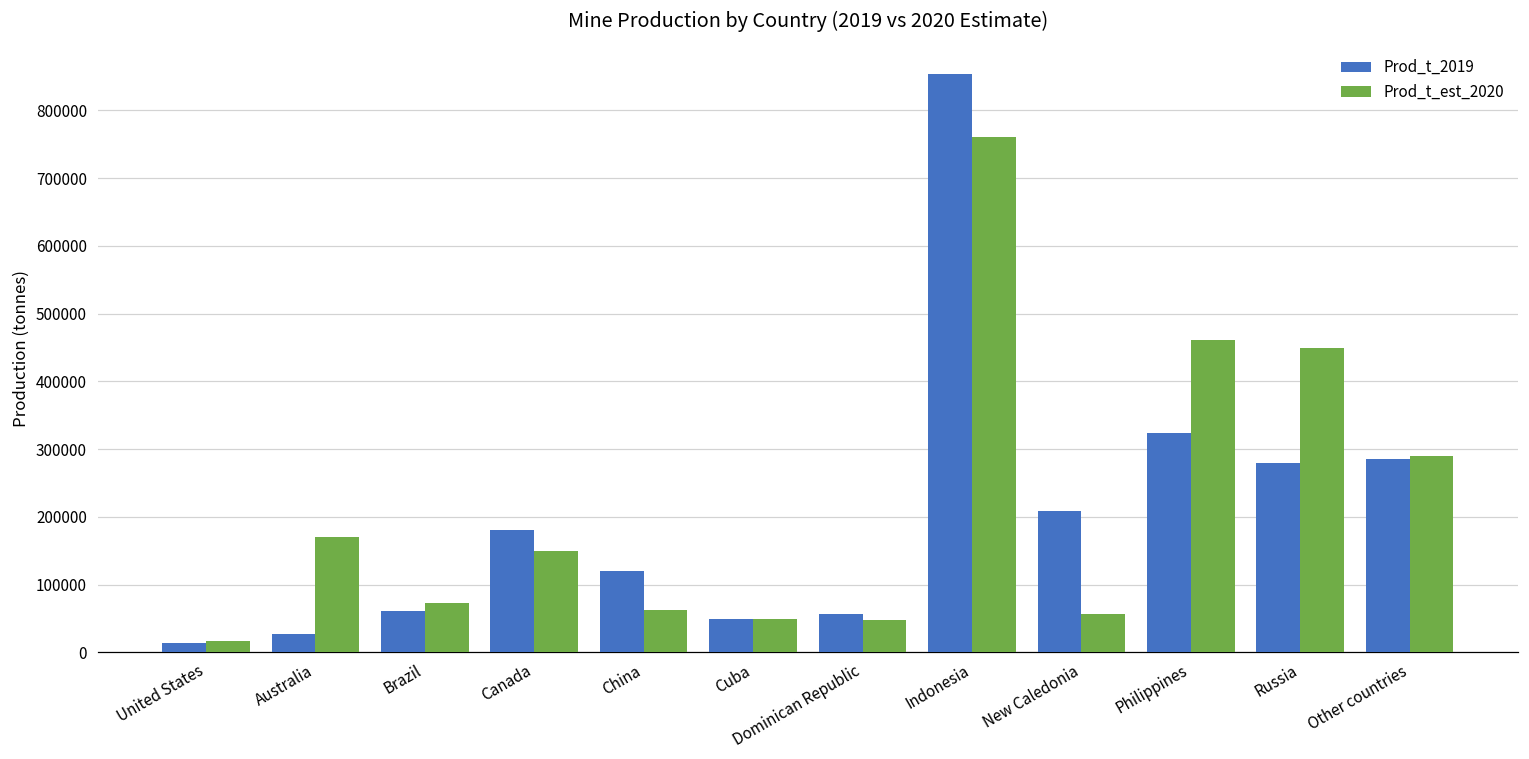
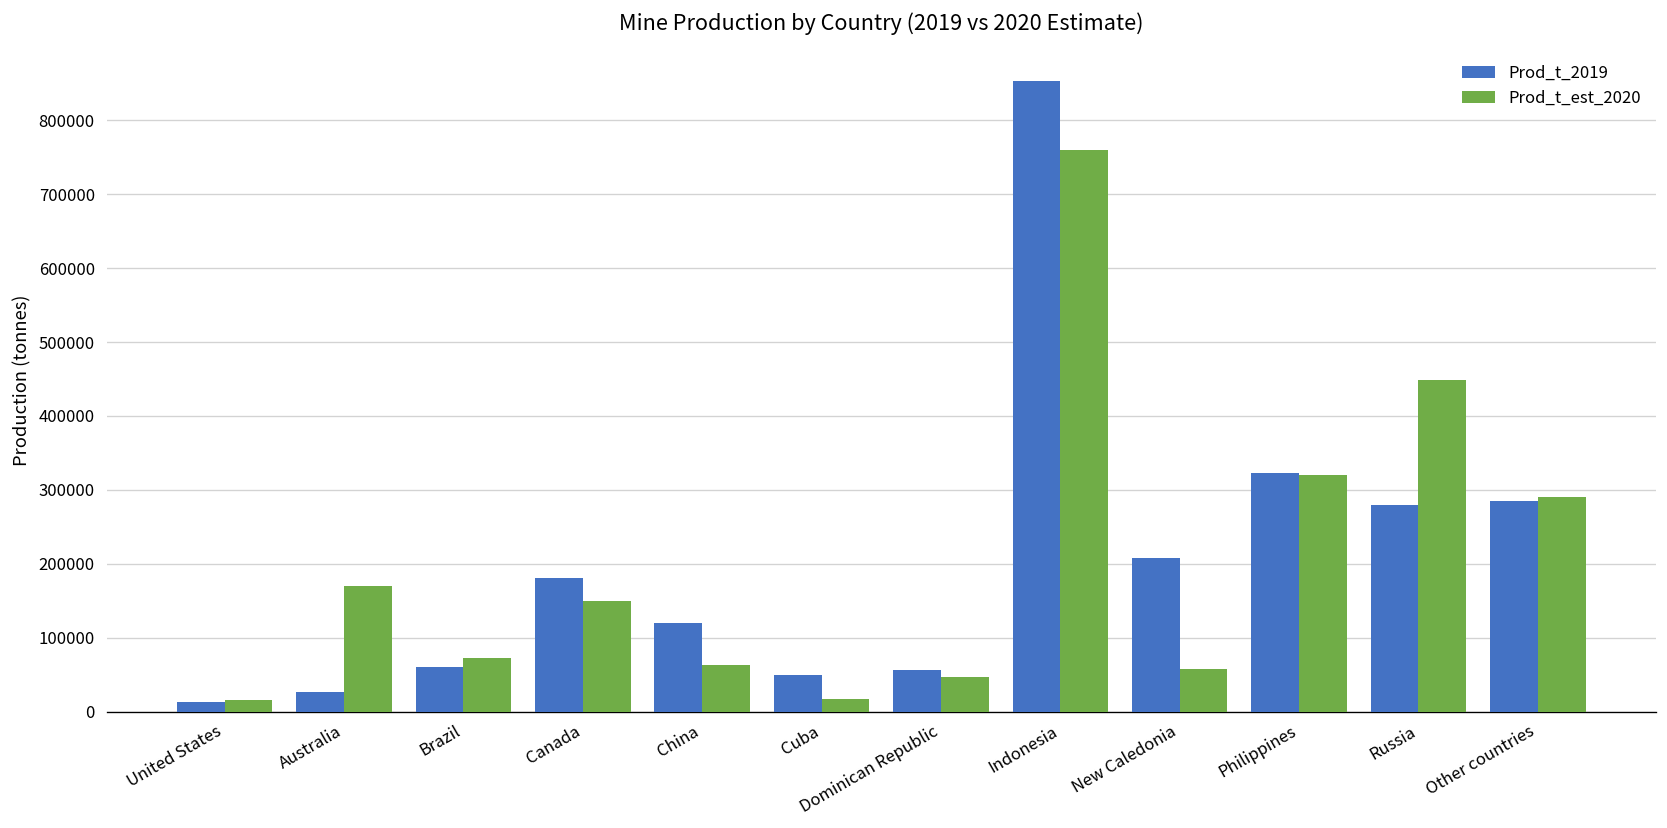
  {
    "Prod_t_2019": {
      "United States": 10000,
      "Australia": 30000,
      "Brazil": 60000,
      "Canada": 180000,
      "China": 120000,
      "Cuba": 50000,
      "Dominican Republic": 60000,
      "Indonesia": 850000,
      "New Caledonia": 210000,
      "Philippines": 320000,
      "Russia": 280000,
      "Other countries": 280000
    },
    "Prod_t_est_2020": {
      "United States": 20000,
      "Australia": 170000,
      "Brazil": 70000,
      "Canada": 150000,
      "China": 60000,
-     "Cuba": 50000,
+     "Cuba": 20000,
      "Dominican Republic": 50000,
      "Indonesia": 760000,
      "New Caledonia": 60000,
-     "Philippines": 460000,
+     "Philippines": 320000,
      "Russia": 450000,
      "Other countries": 290000
    }
  }
